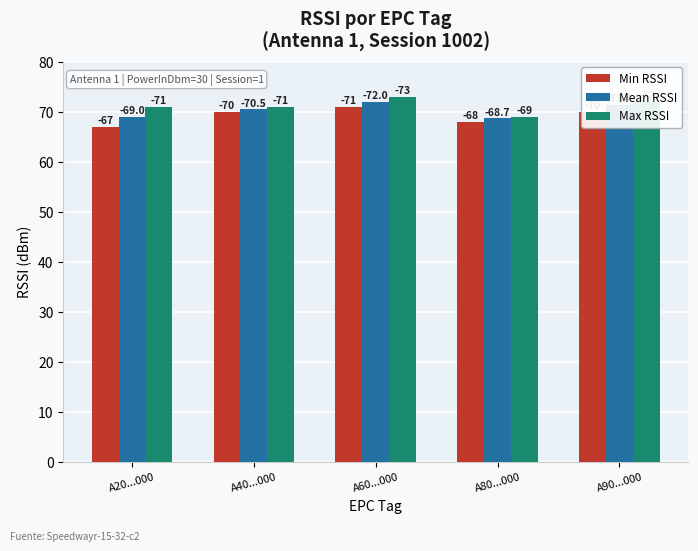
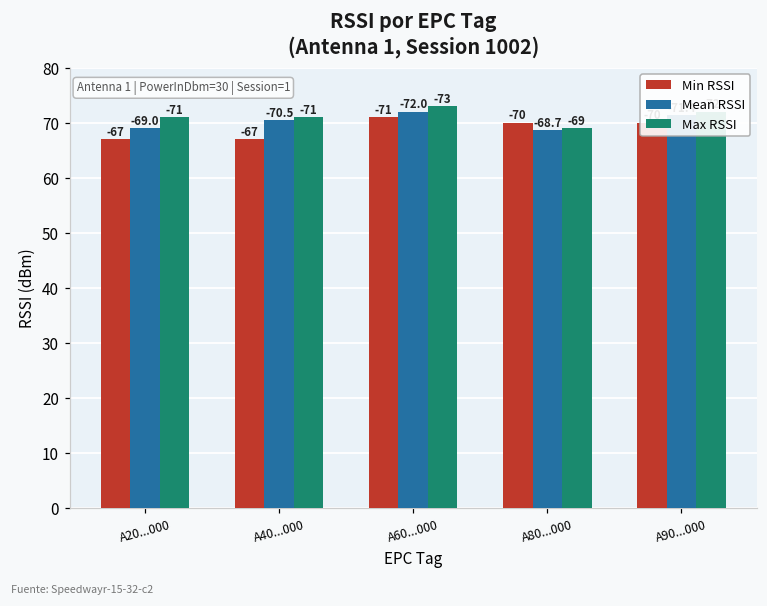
  {
    "Min RSSI": {
-     "A40...000": -70,
-     "A80...000": -68
+     "A40...000": -67,
+     "A80...000": -70
    }
  }
